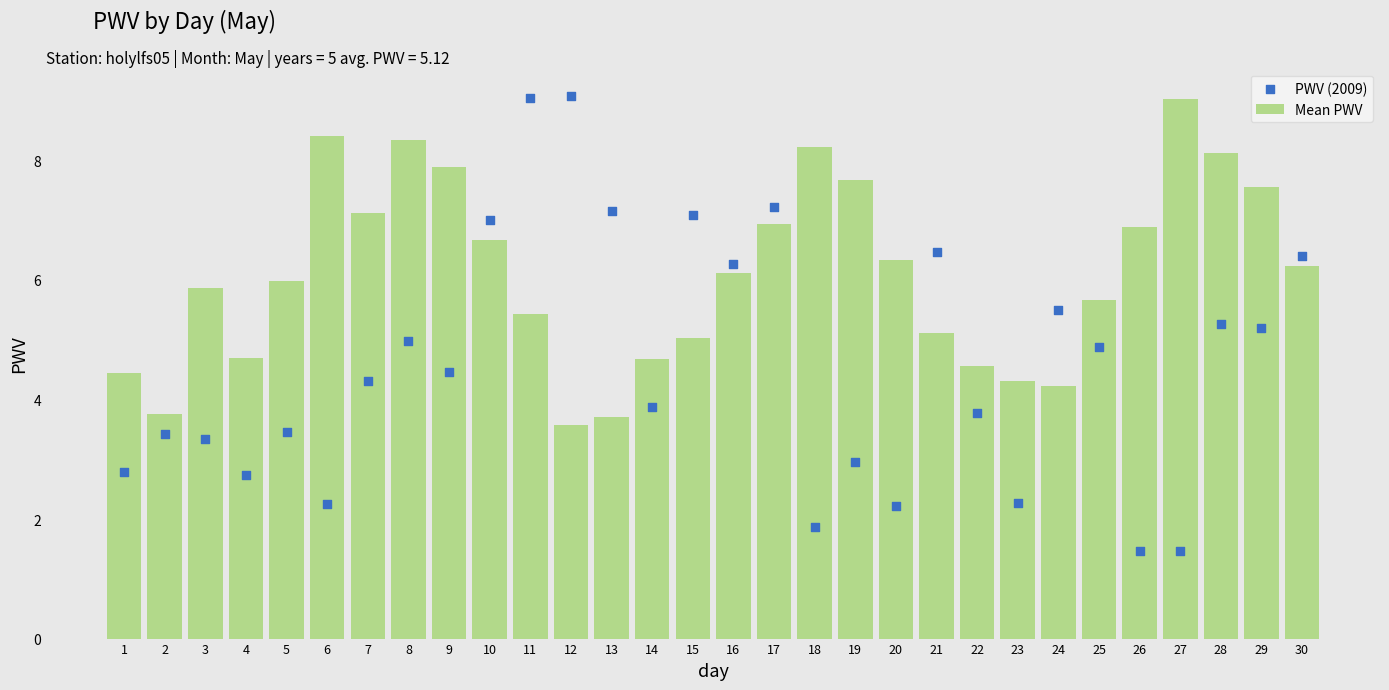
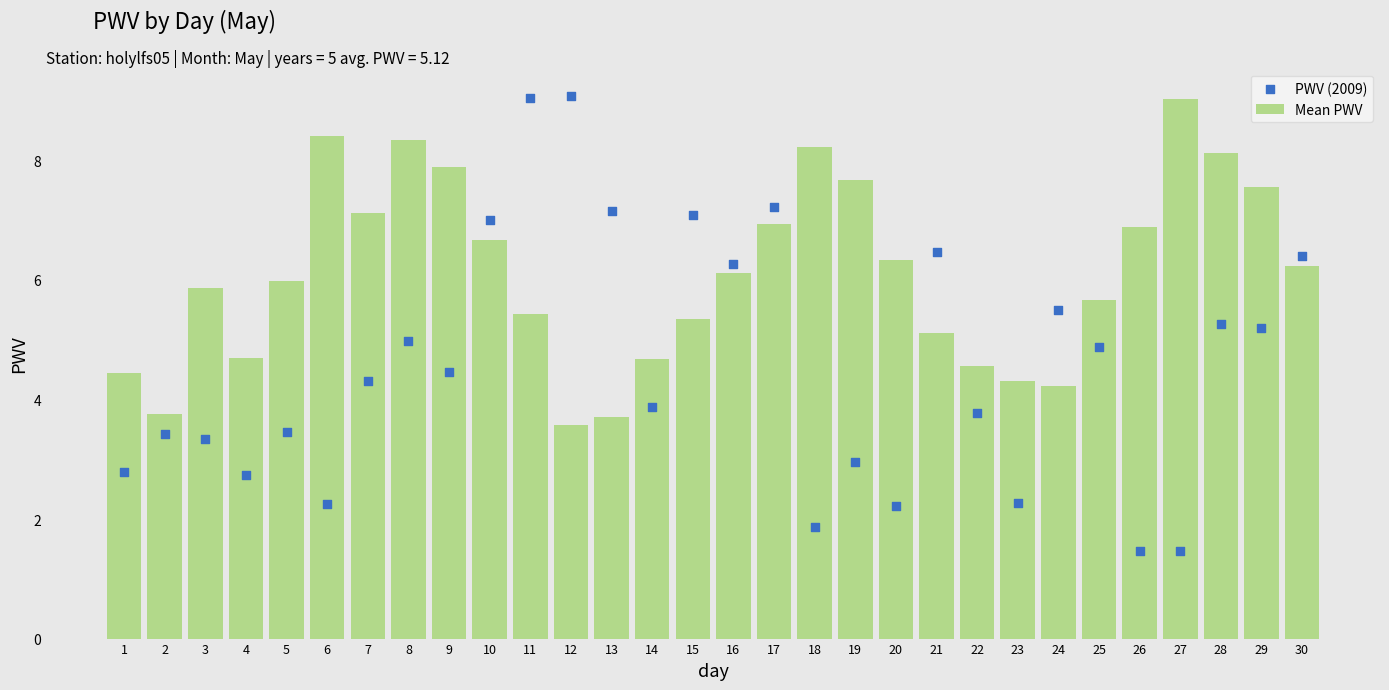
  {
    "Mean PWV": {
      "1": 4.4,
      "2": 3.8,
      "3": 5.9,
      "4": 4.7,
      "5": 6.0,
      "6": 8.4,
      "7": 7.1,
      "8": 8.3,
      "9": 7.9,
      "10": 6.7,
      "11": 5.4,
      "12": 3.6,
      "13": 3.7,
      "14": 4.7,
-     "15": 5.0,
+     "15": 5.3,
      "16": 6.1,
      "17": 6.9,
      "18": 8.2,
      "19": 7.7,
      "20": 6.3,
      "21": 5.1,
      "22": 4.6,
      "23": 4.3,
      "24": 4.2,
      "25": 5.7,
      "26": 6.9,
      "27": 9.0,
      "28": 8.1,
      "29": 7.6,
      "30": 6.2
    }
  }
